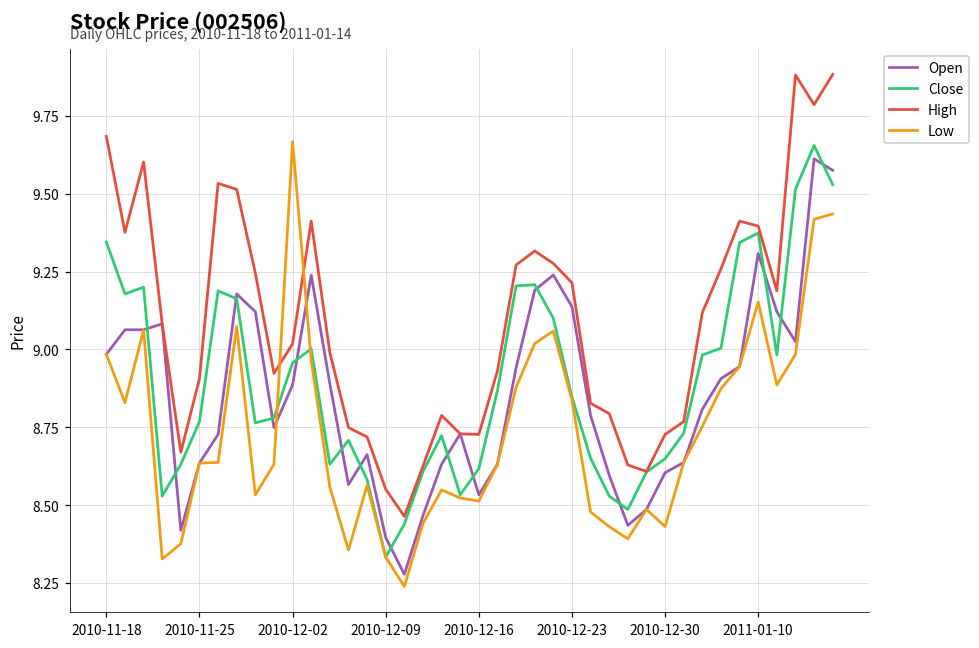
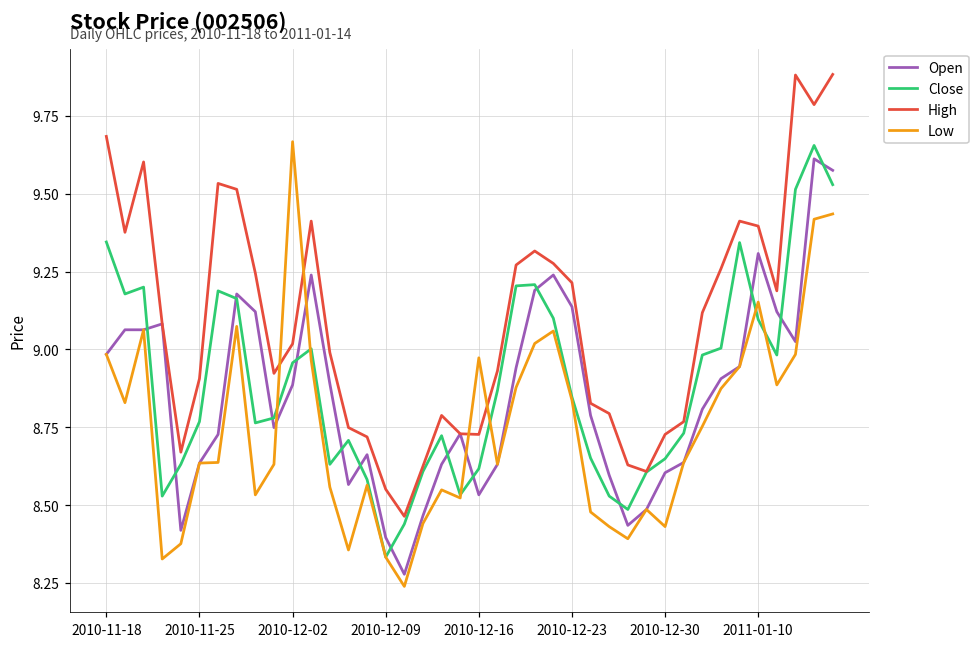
  {
    "Open": {
      "2010-12-02": 8.89,
      "2010-12-09": 8.40,
      "2010-12-16": 8.53,
      "2010-12-23": 9.14,
      "2010-12-30": 8.60,
      "2011-01-10": 9.31
    },
    "Close": {
      "2010-11-18": 9.35,
      "2010-11-25": 8.77,
      "2010-12-02": 8.96,
      "2010-12-16": 8.62,
      "2010-12-23": 8.85,
      "2010-12-30": 8.65,
-     "2011-01-10": 9.37
+     "2011-01-10": 9.10
    },
    "High": {
      "2010-11-18": 9.68,
      "2010-11-25": 8.91,
      "2010-12-02": 9.02,
      "2010-12-09": 8.55,
      "2010-12-16": 8.73,
      "2010-12-23": 9.21,
      "2010-12-30": 8.73,
      "2011-01-10": 9.40
    },
    "Low": {
      "2010-12-02": 9.67,
-     "2010-12-16": 8.51,
+     "2010-12-16": 8.97,
      "2010-12-23": 8.84,
      "2010-12-30": 8.43,
      "2011-01-10": 9.15
    }
  }
